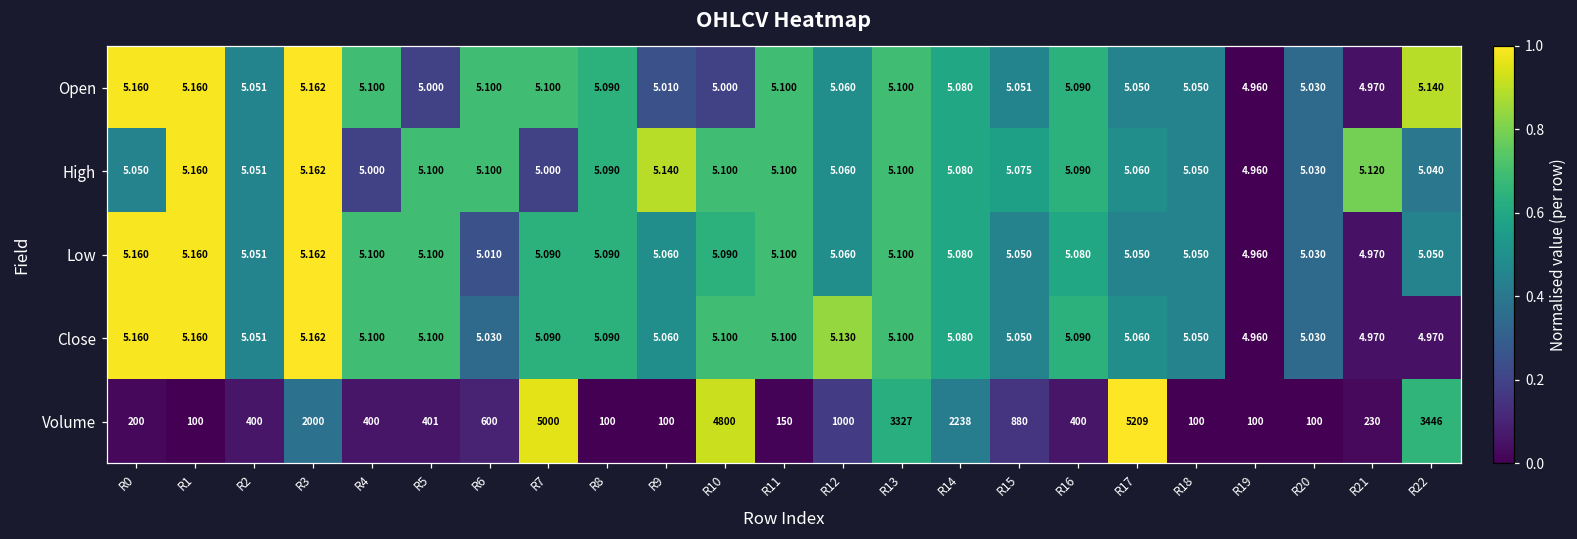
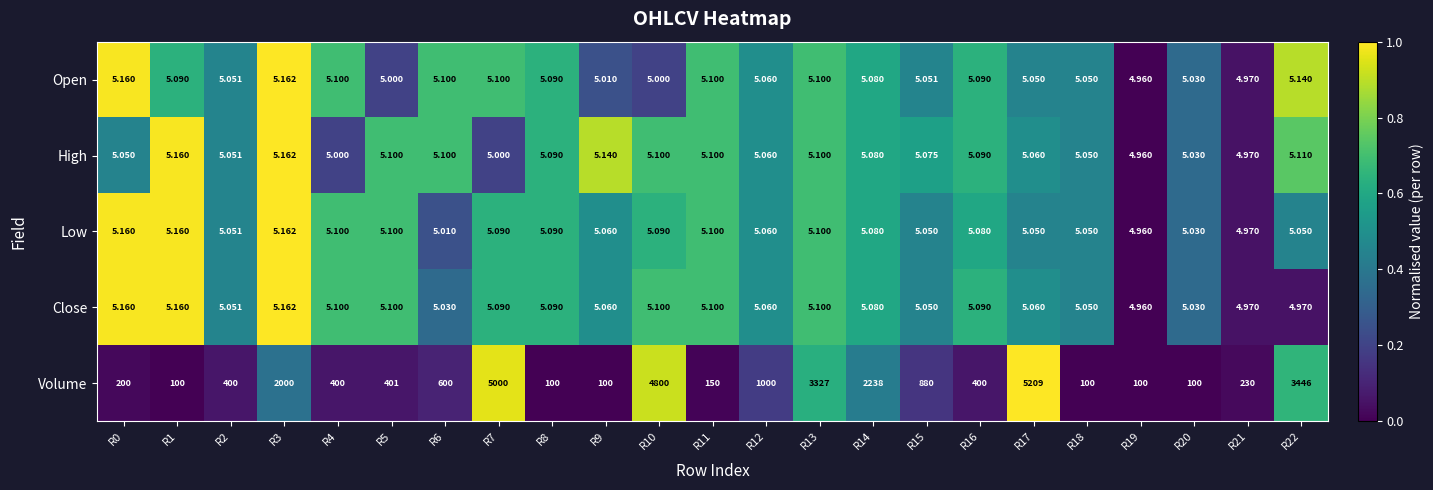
  {
    "Open": {
      "R0": 5.160,
-     "R1": 5.160,
+     "R1": 5.090,
      "R2": 5.051,
      "R3": 5.162,
      "R4": 5.100,
      "R5": 5.000,
      "R6": 5.100,
      "R7": 5.100,
      "R8": 5.090,
      "R9": 5.010,
      "R10": 5.000,
      "R11": 5.100,
      "R12": 5.060,
      "R13": 5.100,
      "R14": 5.080,
      "R15": 5.051,
      "R16": 5.090,
      "R17": 5.050,
      "R18": 5.050,
      "R19": 4.960,
      "R20": 5.030,
      "R21": 4.970,
      "R22": 5.140
    },
    "High": {
      "R0": 5.050,
      "R1": 5.160,
      "R2": 5.051,
      "R3": 5.162,
      "R4": 5.000,
      "R5": 5.100,
      "R6": 5.100,
      "R7": 5.000,
      "R8": 5.090,
      "R9": 5.140,
      "R10": 5.100,
      "R11": 5.100,
      "R12": 5.060,
      "R13": 5.100,
      "R14": 5.080,
      "R15": 5.075,
      "R16": 5.090,
      "R17": 5.060,
      "R18": 5.050,
      "R19": 4.960,
      "R20": 5.030,
-     "R21": 5.120,
-     "R22": 5.040
+     "R21": 4.970,
+     "R22": 5.110
    },
    "Low": {
      "R0": 5.160,
      "R1": 5.160,
      "R2": 5.051,
      "R3": 5.162,
      "R4": 5.100,
      "R5": 5.100,
      "R6": 5.010,
      "R7": 5.090,
      "R8": 5.090,
      "R9": 5.060,
      "R10": 5.090,
      "R11": 5.100,
      "R12": 5.060,
      "R13": 5.100,
      "R14": 5.080,
      "R15": 5.050,
      "R16": 5.080,
      "R17": 5.050,
      "R18": 5.050,
      "R19": 4.960,
      "R20": 5.030,
      "R21": 4.970,
      "R22": 5.050
    },
    "Close": {
      "R0": 5.160,
      "R1": 5.160,
      "R2": 5.051,
      "R3": 5.162,
      "R4": 5.100,
      "R5": 5.100,
      "R6": 5.030,
      "R7": 5.090,
      "R8": 5.090,
      "R9": 5.060,
      "R10": 5.100,
      "R11": 5.100,
-     "R12": 5.130,
+     "R12": 5.060,
      "R13": 5.100,
      "R14": 5.080,
      "R15": 5.050,
      "R16": 5.090,
      "R17": 5.060,
      "R18": 5.050,
      "R19": 4.960,
      "R20": 5.030,
      "R21": 4.970,
      "R22": 4.970
    },
    "Volume": {
      "R0": 200,
      "R1": 100,
      "R2": 400,
      "R3": 2000,
      "R4": 400,
      "R5": 401,
      "R6": 600,
      "R7": 5000,
      "R8": 100,
      "R9": 100,
      "R10": 4800,
      "R11": 150,
      "R12": 1000,
      "R13": 3327,
      "R14": 2238,
      "R15": 880,
      "R16": 400,
      "R17": 5209,
      "R18": 100,
      "R19": 100,
      "R20": 100,
      "R21": 230,
      "R22": 3446
    }
  }
